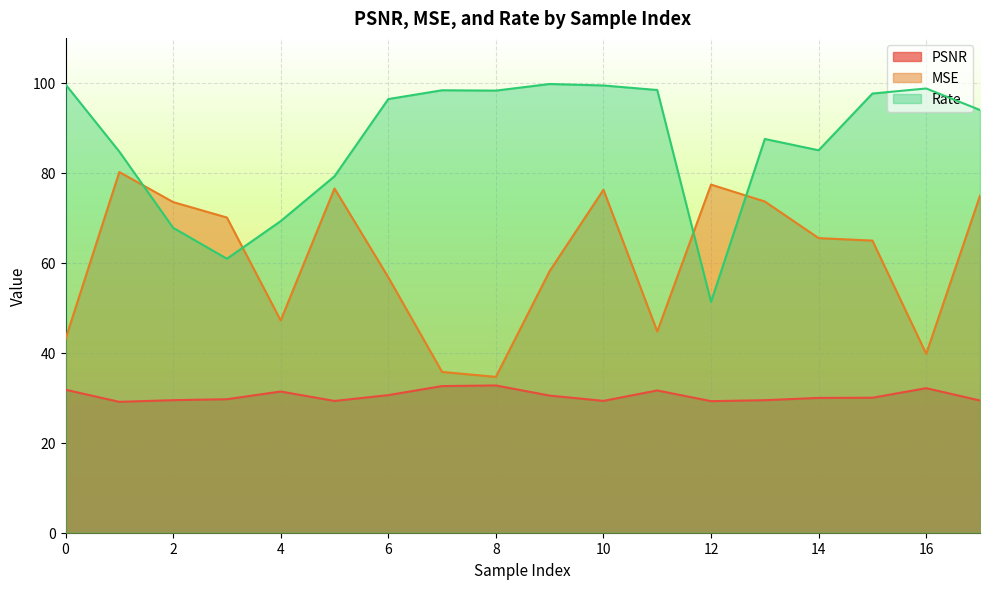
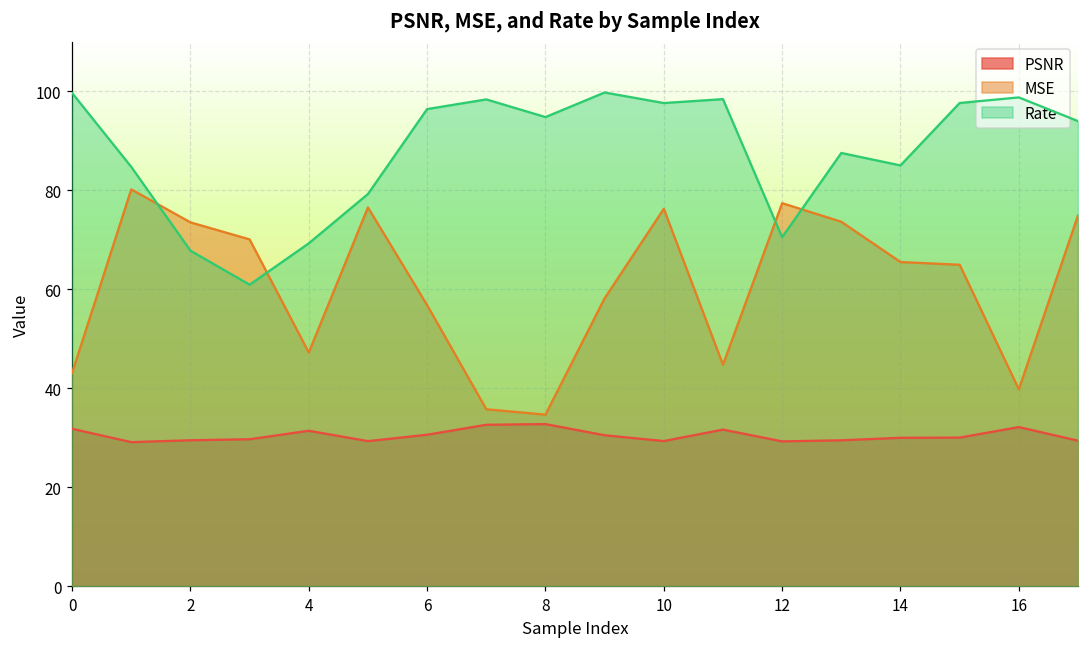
  {
    "Rate": {
      "0": 100,
      "2": 68,
      "4": 69,
      "6": 96,
-     "8": 98,
-     "10": 99,
-     "12": 51,
+     "8": 95,
+     "10": 98,
+     "12": 71,
      "14": 85
    }
  }
